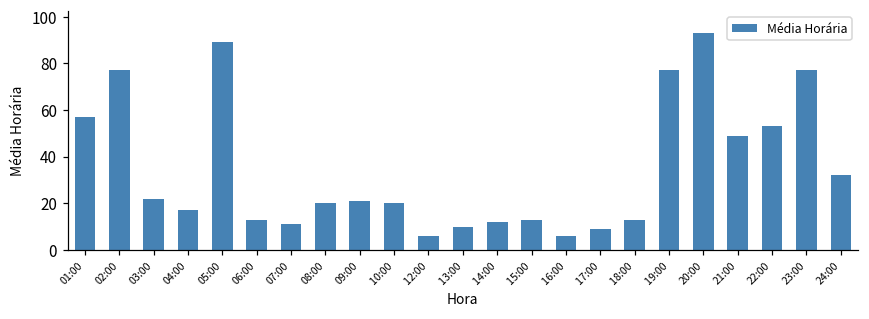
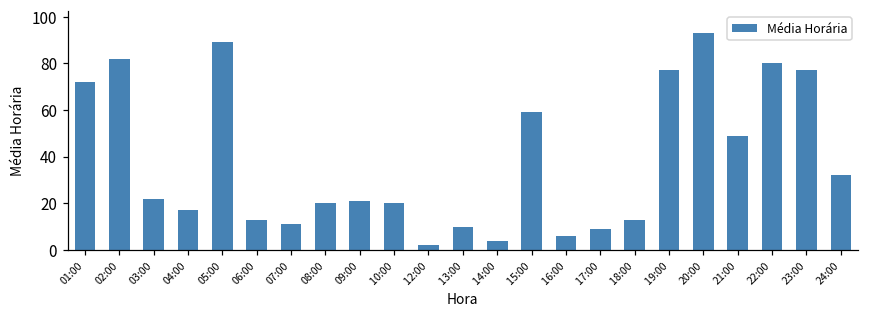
  {
-   "01:00": 57,
-   "02:00": 77,
+   "01:00": 72,
+   "02:00": 82,
    "03:00": 22,
    "04:00": 17,
    "05:00": 89,
    "06:00": 13,
    "07:00": 11,
    "08:00": 20,
    "09:00": 21,
    "10:00": 20,
-   "12:00": 6,
+   "12:00": 2,
    "13:00": 10,
-   "14:00": 12,
-   "15:00": 13,
+   "14:00": 4,
+   "15:00": 59,
    "16:00": 6,
    "17:00": 9,
    "18:00": 13,
    "19:00": 77,
    "20:00": 93,
    "21:00": 49,
-   "22:00": 53,
+   "22:00": 80,
    "23:00": 77,
    "24:00": 32
  }
